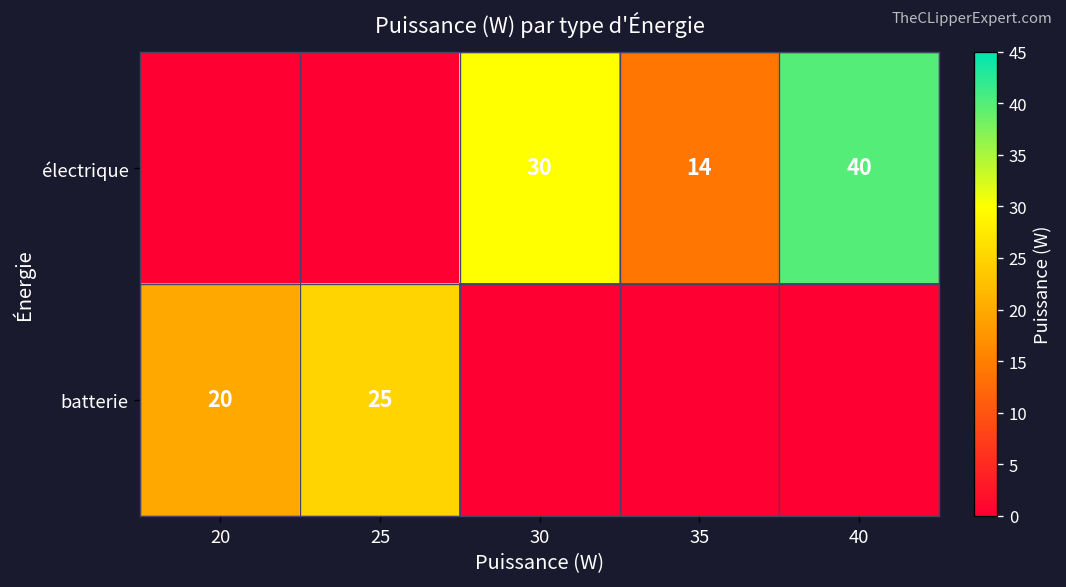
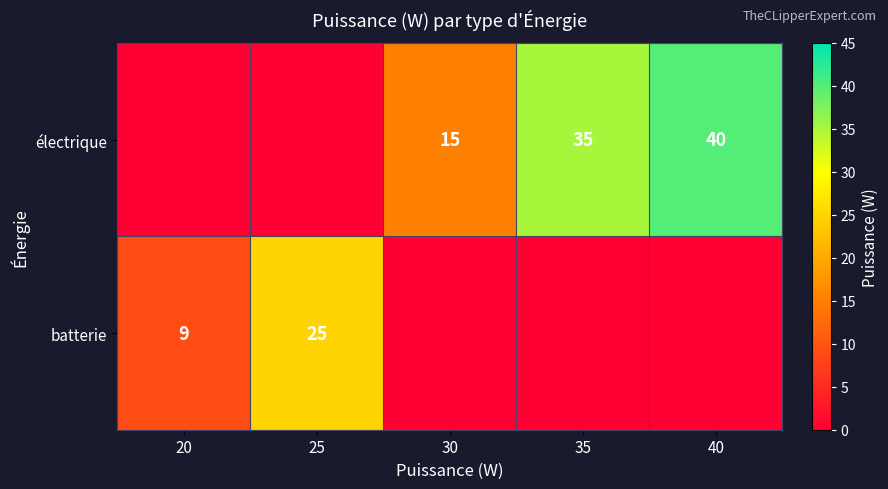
  {
    "électrique": {
-     "30": 30,
-     "35": 14,
+     "30": 15,
+     "35": 35,
      "40": 40
    },
    "batterie": {
-     "20": 20,
+     "20": 9,
      "25": 25
    }
  }
